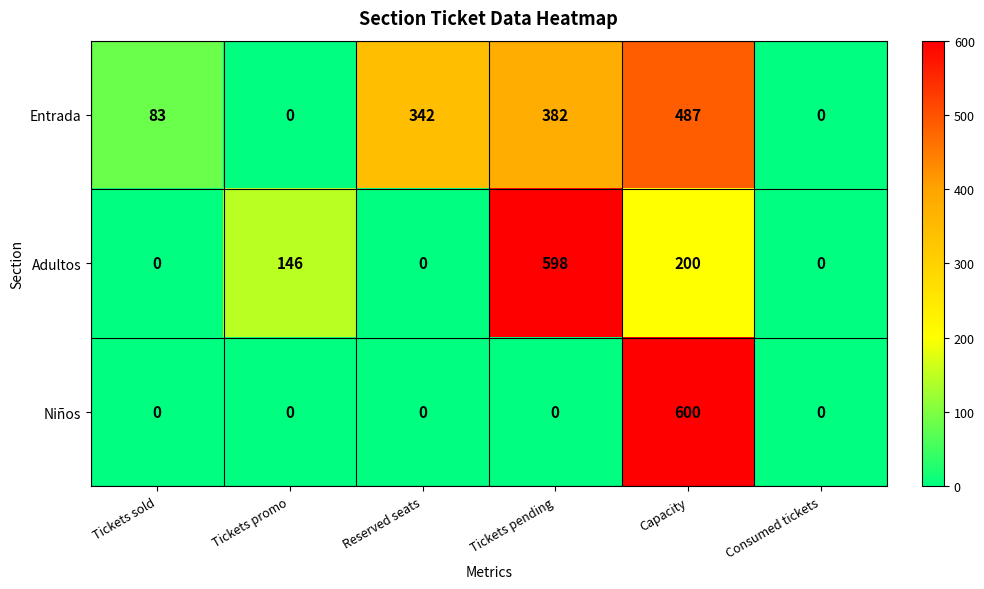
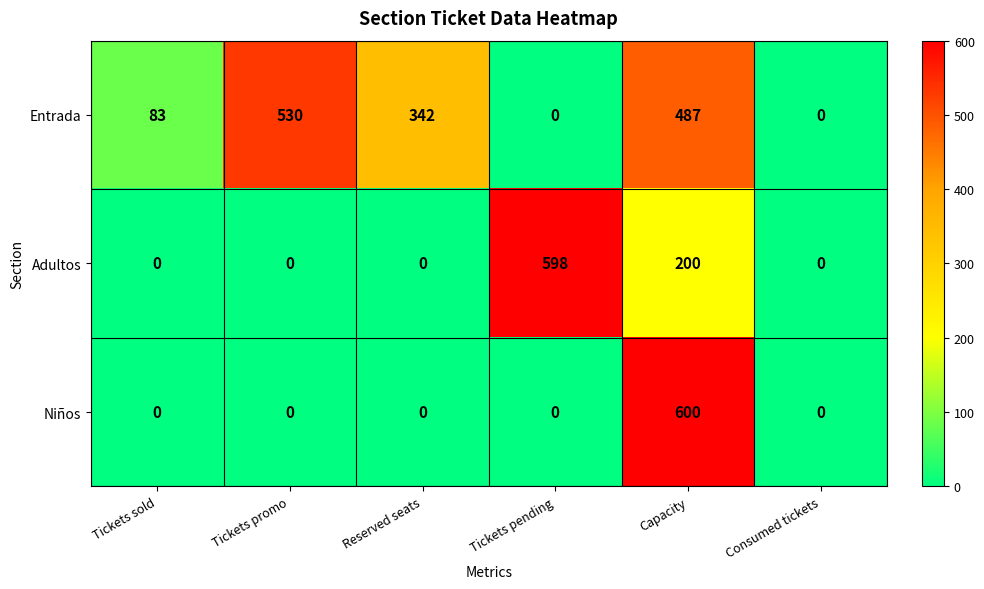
  {
    "Entrada": {
      "Tickets sold": 83,
-     "Tickets promo": 0,
+     "Tickets promo": 530,
      "Reserved seats": 342,
-     "Tickets pending": 382,
+     "Tickets pending": 0,
      "Capacity": 487,
      "Consumed tickets": 0
    },
    "Adultos": {
      "Tickets sold": 0,
-     "Tickets promo": 146,
+     "Tickets promo": 0,
      "Reserved seats": 0,
      "Tickets pending": 598,
      "Capacity": 200,
      "Consumed tickets": 0
    },
    "Niños": {
      "Tickets sold": 0,
      "Tickets promo": 0,
      "Reserved seats": 0,
      "Tickets pending": 0,
      "Capacity": 600,
      "Consumed tickets": 0
    }
  }
